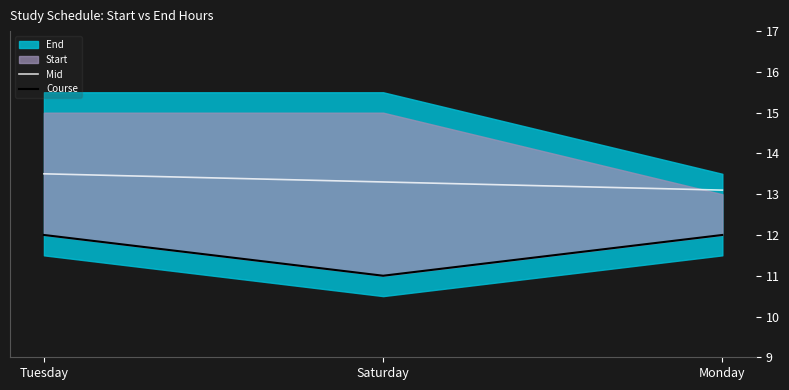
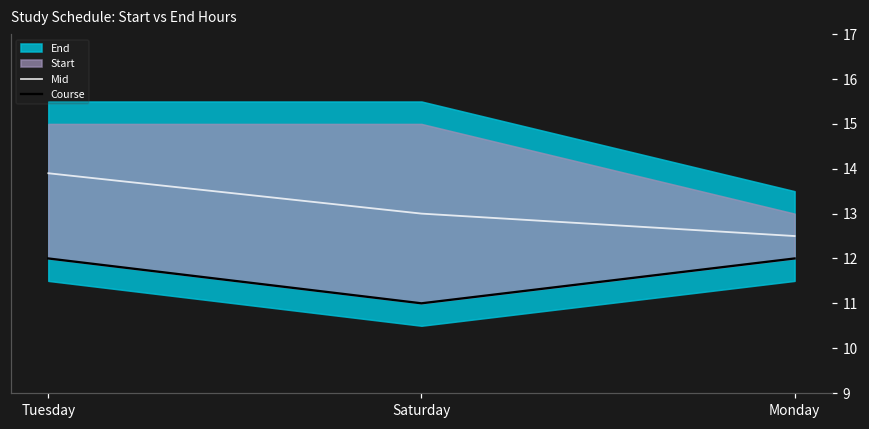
  {
    "Mid": {
-     "Tuesday": 13.5,
-     "Saturday": 13.3,
-     "Monday": 13.1
+     "Tuesday": 13.9,
+     "Saturday": 13.0,
+     "Monday": 12.5
    },
    "Course": {
      "Tuesday": 12.0,
      "Saturday": 11.0,
      "Monday": 12.0
    }
  }
